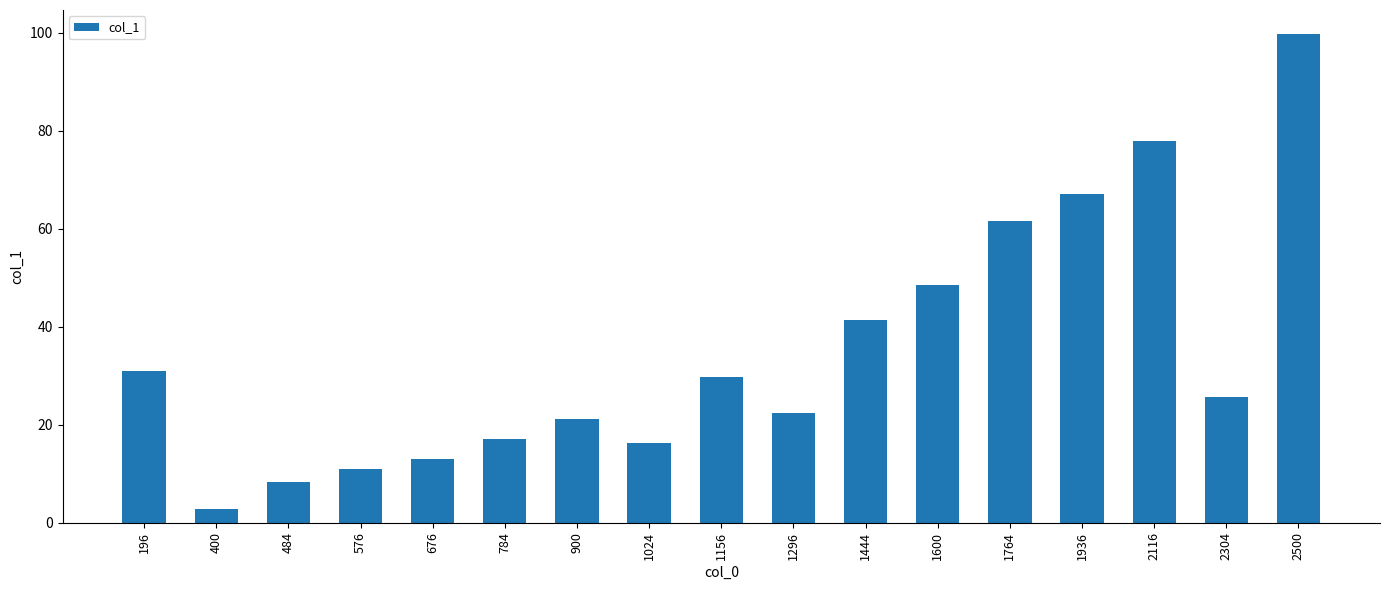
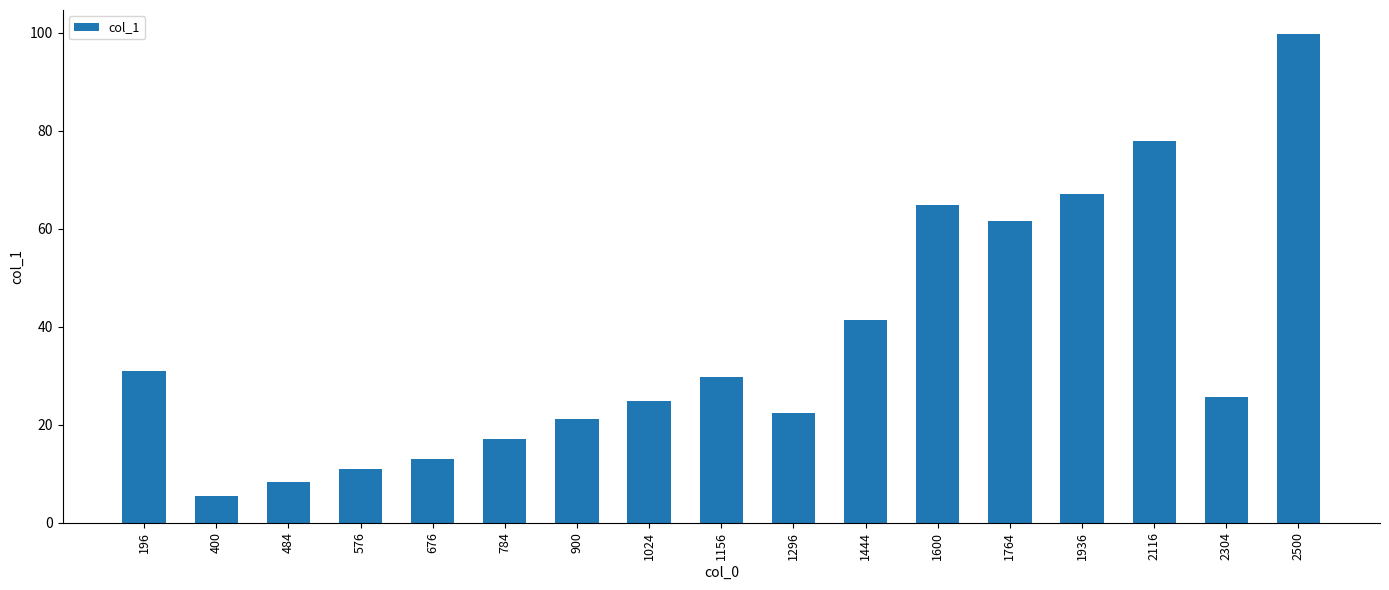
  {
    "196": 31,
-   "400": 3,
+   "400": 5,
    "484": 8,
    "576": 11,
    "676": 13,
    "784": 17,
    "900": 21,
-   "1024": 16,
+   "1024": 25,
    "1156": 30,
    "1296": 22,
    "1444": 41,
-   "1600": 49,
+   "1600": 65,
    "1764": 62,
    "1936": 67,
    "2116": 78,
    "2304": 26,
    "2500": 100
  }
